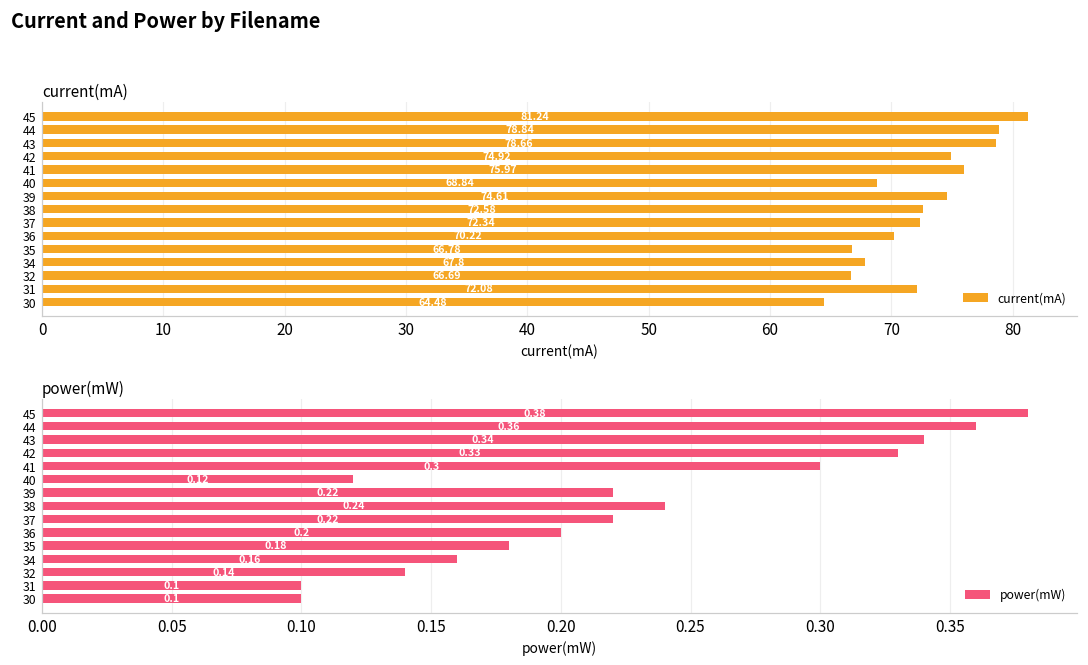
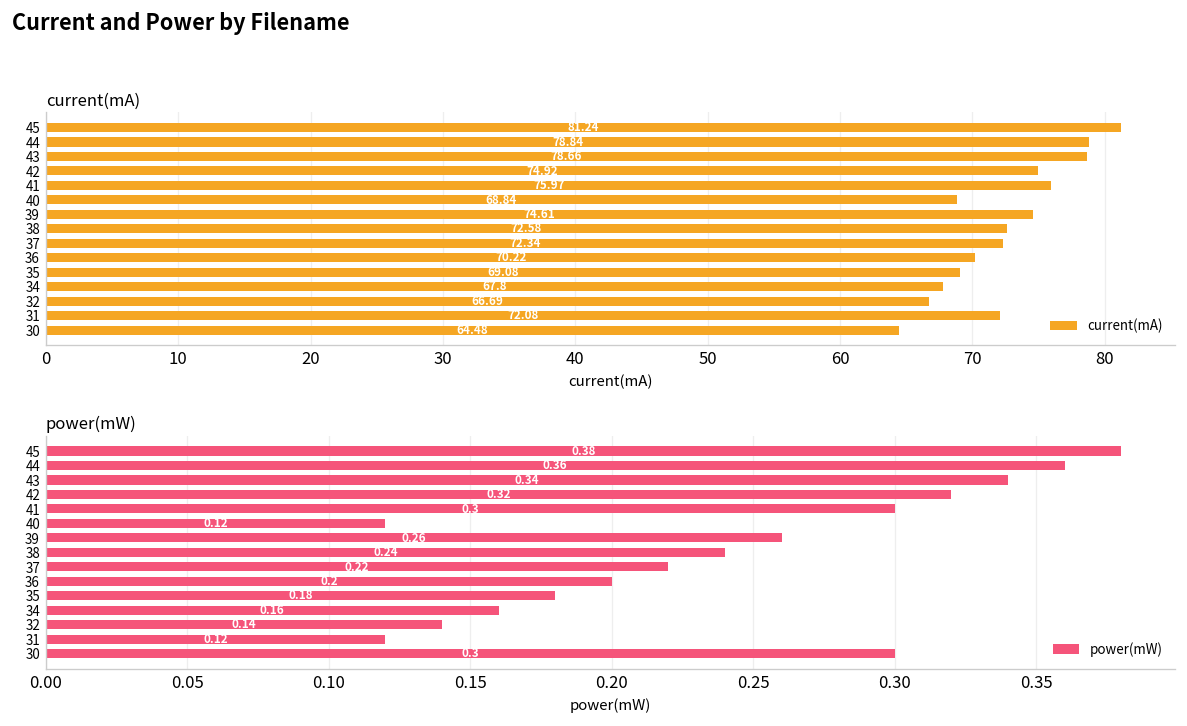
  {
    "current(mA)": {
      "45": 81.24,
      "44": 78.84,
      "43": 78.66,
      "42": 74.92,
      "41": 75.97,
      "40": 68.84,
      "39": 74.61,
      "38": 72.58,
      "37": 72.34,
      "36": 70.22,
-     "35": 66.78,
+     "35": 69.08,
      "34": 67.8,
      "32": 66.69,
      "31": 72.08,
      "30": 64.48
    },
    "power(mW)": {
      "45": 0.38,
      "44": 0.36,
      "43": 0.34,
-     "42": 0.33,
+     "42": 0.32,
      "41": 0.3,
      "40": 0.12,
-     "39": 0.22,
+     "39": 0.26,
      "38": 0.24,
      "37": 0.22,
      "36": 0.2,
      "35": 0.18,
      "34": 0.16,
      "32": 0.14,
-     "31": 0.1,
-     "30": 0.1
+     "31": 0.12,
+     "30": 0.3
    }
  }
